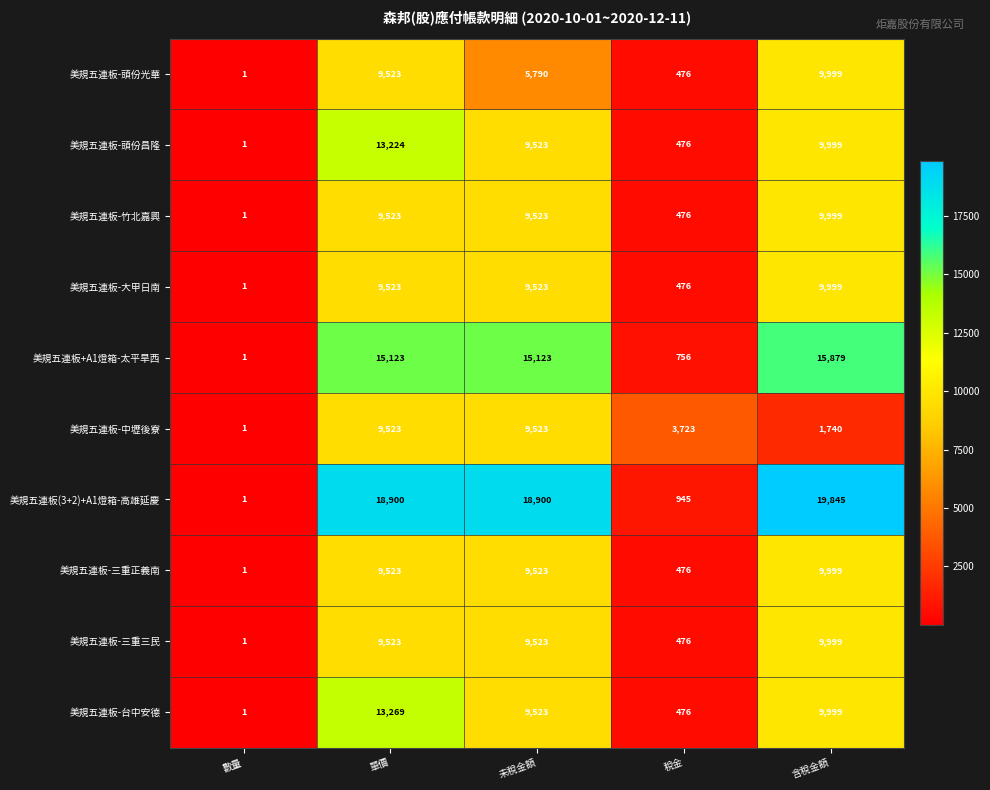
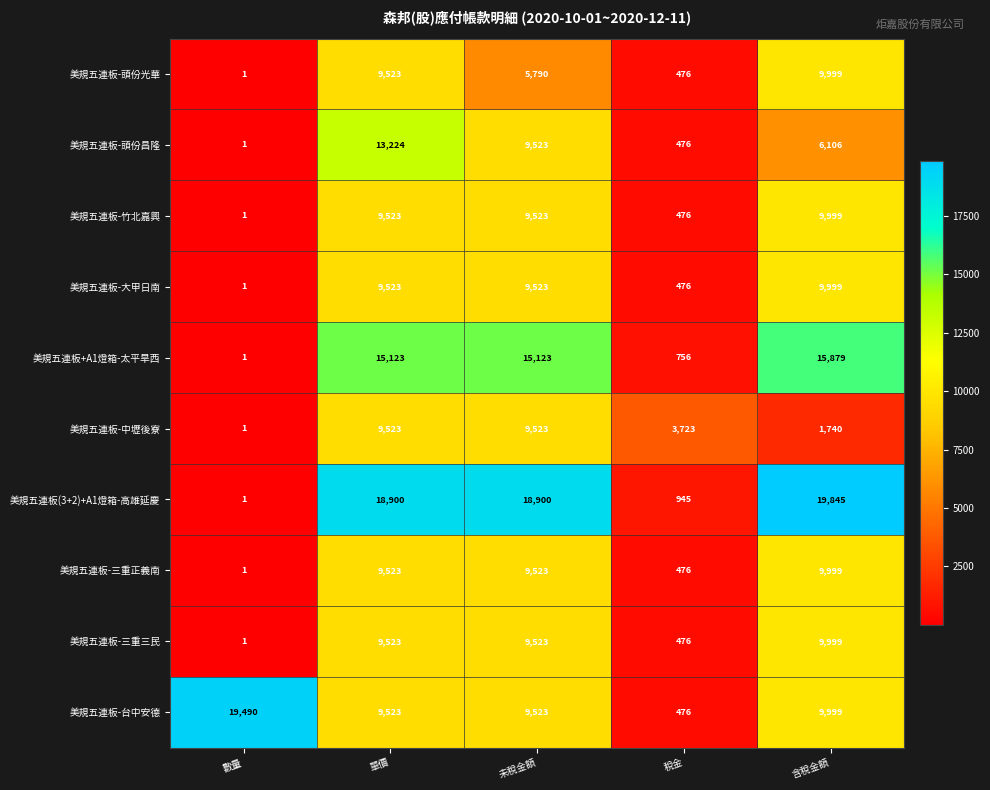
  {
    "美規五連板-頭份光華": {
      "數量": "1",
      "單價": "9,523",
      "未稅金額": "5,790",
      "稅金": "476",
      "含稅金額": "9,999"
    },
    "美規五連板-頭份昌隆": {
      "數量": "1",
      "單價": "13,224",
      "未稅金額": "9,523",
      "稅金": "476",
-     "含稅金額": "9,999"
+     "含稅金額": "6,106"
    },
    "美規五連板-竹北嘉興": {
      "數量": "1",
      "單價": "9,523",
      "未稅金額": "9,523",
      "稅金": "476",
      "含稅金額": "9,999"
    },
    "美規五連板-大甲日南": {
      "數量": "1",
      "單價": "9,523",
      "未稅金額": "9,523",
      "稅金": "476",
      "含稅金額": "9,999"
    },
    "美規五連板+A1燈箱-太平旱西": {
      "數量": "1",
      "單價": "15,123",
      "未稅金額": "15,123",
      "稅金": "756",
      "含稅金額": "15,879"
    },
    "美規五連板-中壢後寮": {
      "數量": "1",
      "單價": "9,523",
      "未稅金額": "9,523",
      "稅金": "3,723",
      "含稅金額": "1,740"
    },
    "美規五連板(3+2)+A1燈箱-高雄延慶": {
      "數量": "1",
      "單價": "18,900",
      "未稅金額": "18,900",
      "稅金": "945",
      "含稅金額": "19,845"
    },
    "美規五連板-三重正義南": {
      "數量": "1",
      "單價": "9,523",
      "未稅金額": "9,523",
      "稅金": "476",
      "含稅金額": "9,999"
    },
    "美規五連板-三重三民": {
      "數量": "1",
      "單價": "9,523",
      "未稅金額": "9,523",
      "稅金": "476",
      "含稅金額": "9,999"
    },
    "美規五連板-台中安德": {
-     "數量": "1",
-     "單價": "13,269",
+     "數量": "19,490",
+     "單價": "9,523",
      "未稅金額": "9,523",
      "稅金": "476",
      "含稅金額": "9,999"
    }
  }
